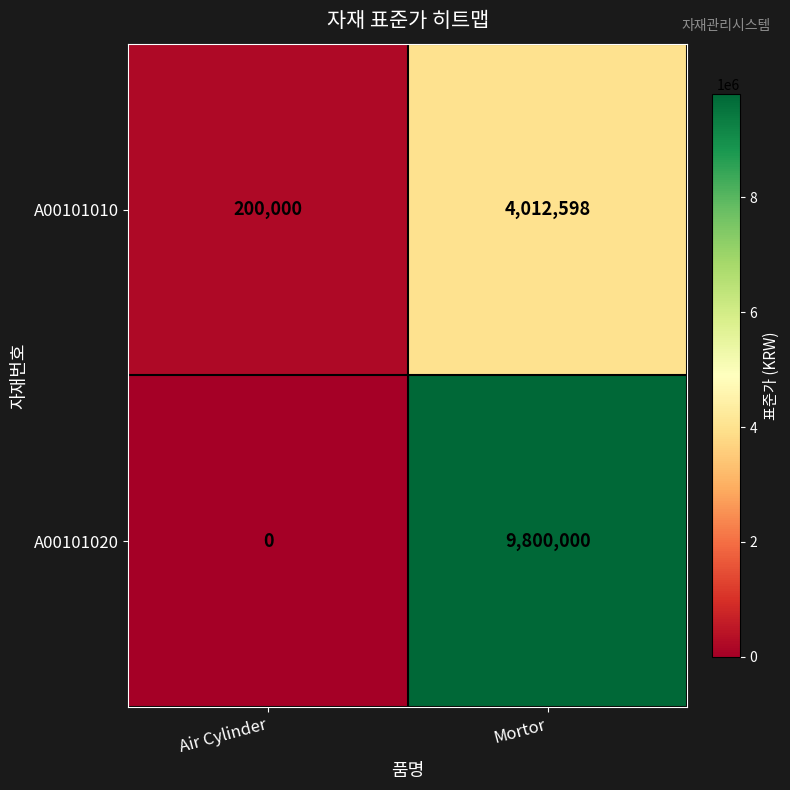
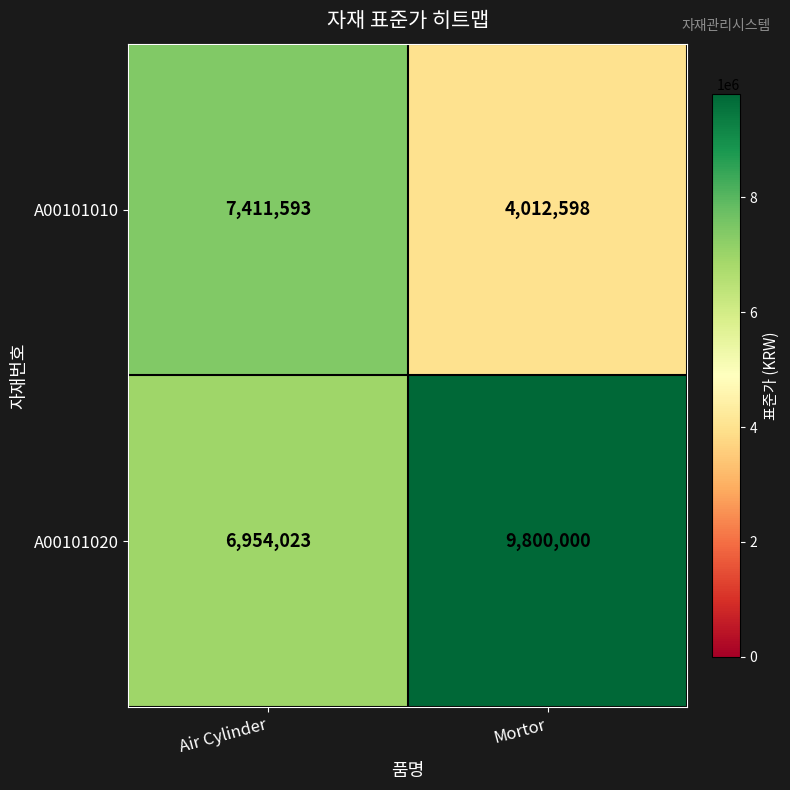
  {
    "A00101010": {
-     "Air Cylinder": "200,000",
+     "Air Cylinder": "7,411,593",
      "Mortor": "4,012,598"
    },
    "A00101020": {
-     "Air Cylinder": "0",
+     "Air Cylinder": "6,954,023",
      "Mortor": "9,800,000"
    }
  }
